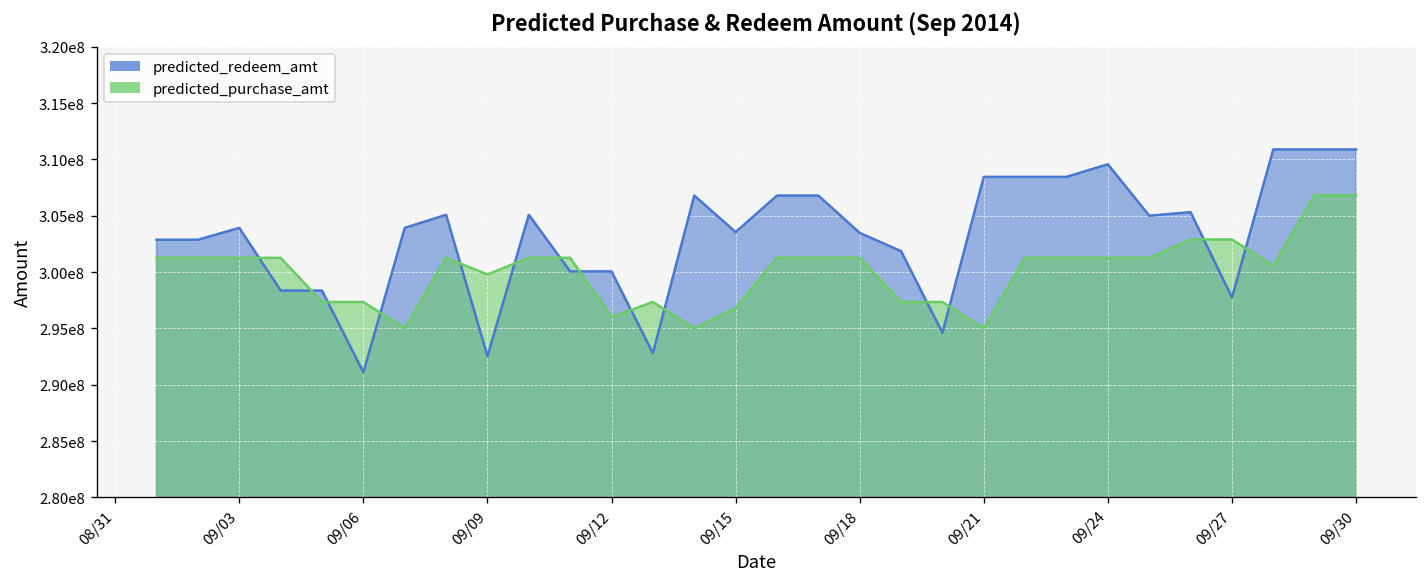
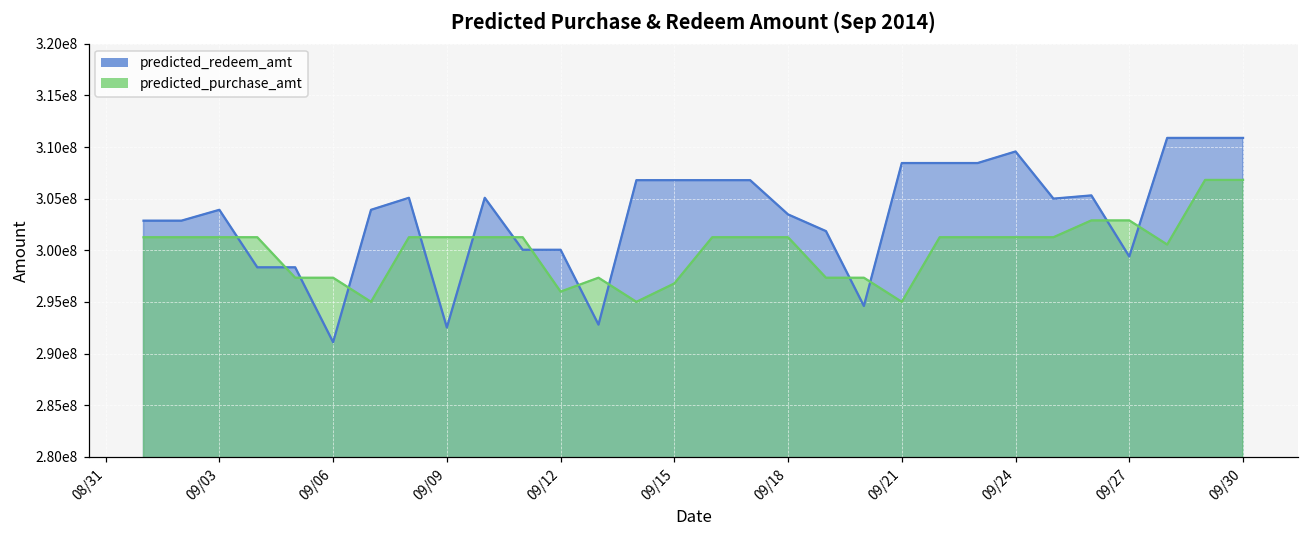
  {
    "predicted_redeem_amt": {
      "09/03": 304000000,
      "09/06": 291000000,
      "09/09": 293000000,
      "09/12": 300000000,
-     "09/15": 304000000,
+     "09/15": 307000000,
      "09/18": 303000000,
      "09/21": 308000000,
      "09/24": 310000000,
-     "09/27": 298000000,
+     "09/27": 299000000,
      "09/30": 311000000
    },
    "predicted_purchase_amt": {
      "09/03": 301000000,
      "09/06": 297000000,
-     "09/09": 300000000,
+     "09/09": 301000000,
      "09/12": 296000000,
      "09/15": 297000000,
      "09/18": 301000000,
      "09/21": 295000000,
      "09/24": 301000000,
      "09/27": 303000000,
      "09/30": 307000000
    }
  }
